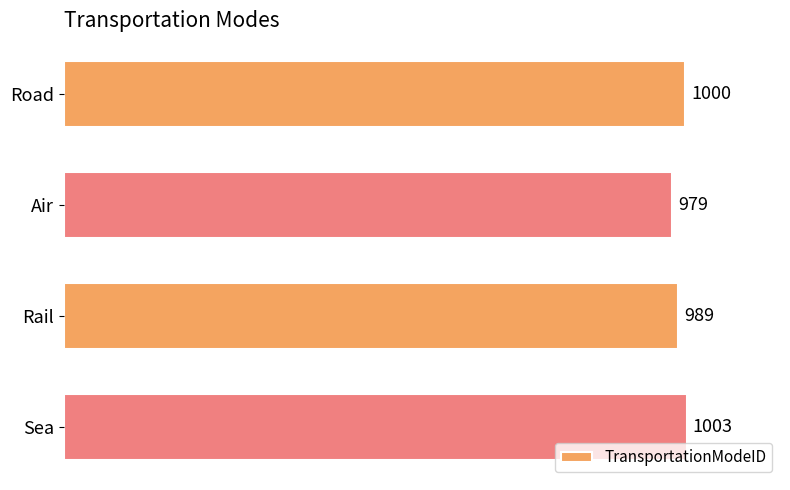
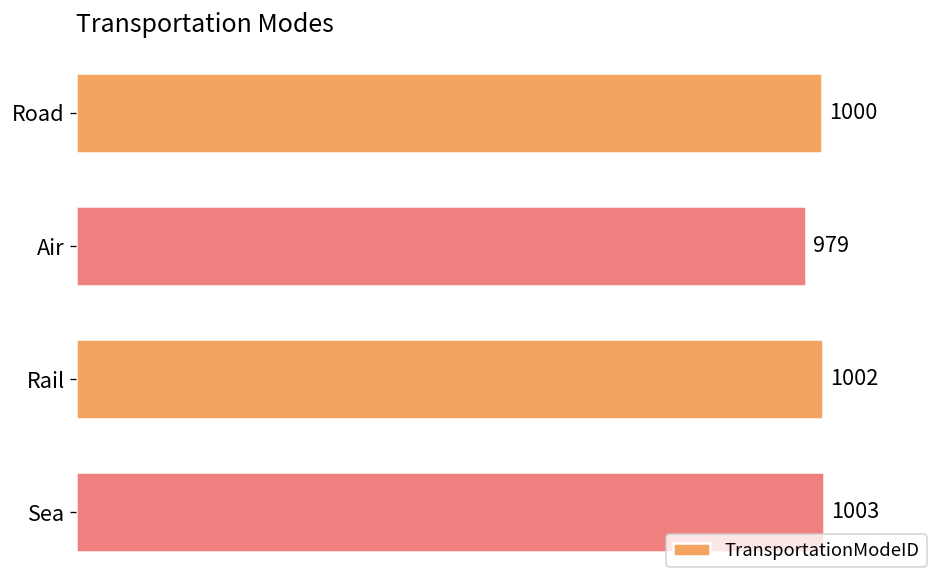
  {
    "Road": 1000,
    "Air": 979,
-   "Rail": 989,
+   "Rail": 1002,
    "Sea": 1003
  }
